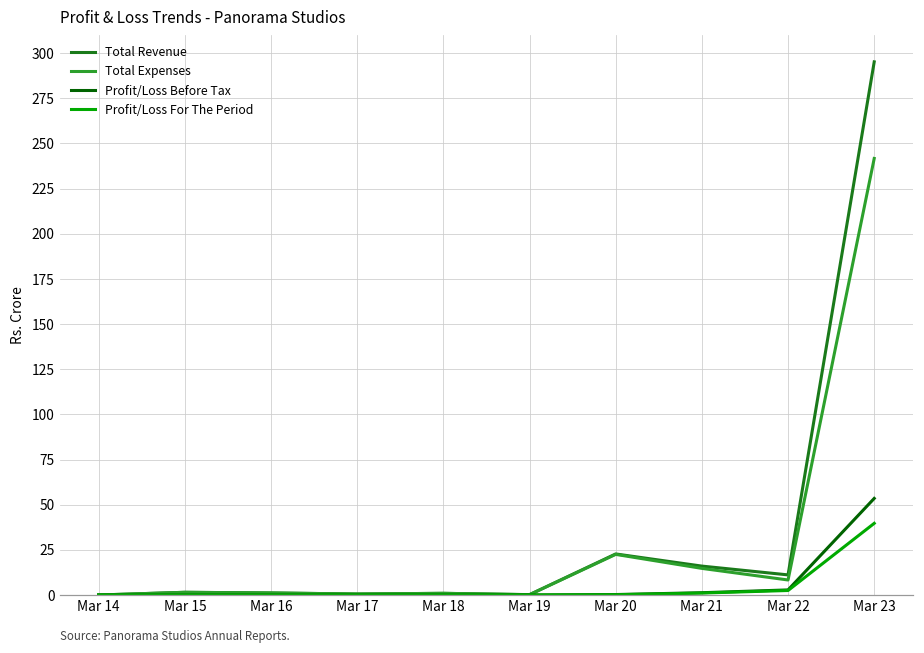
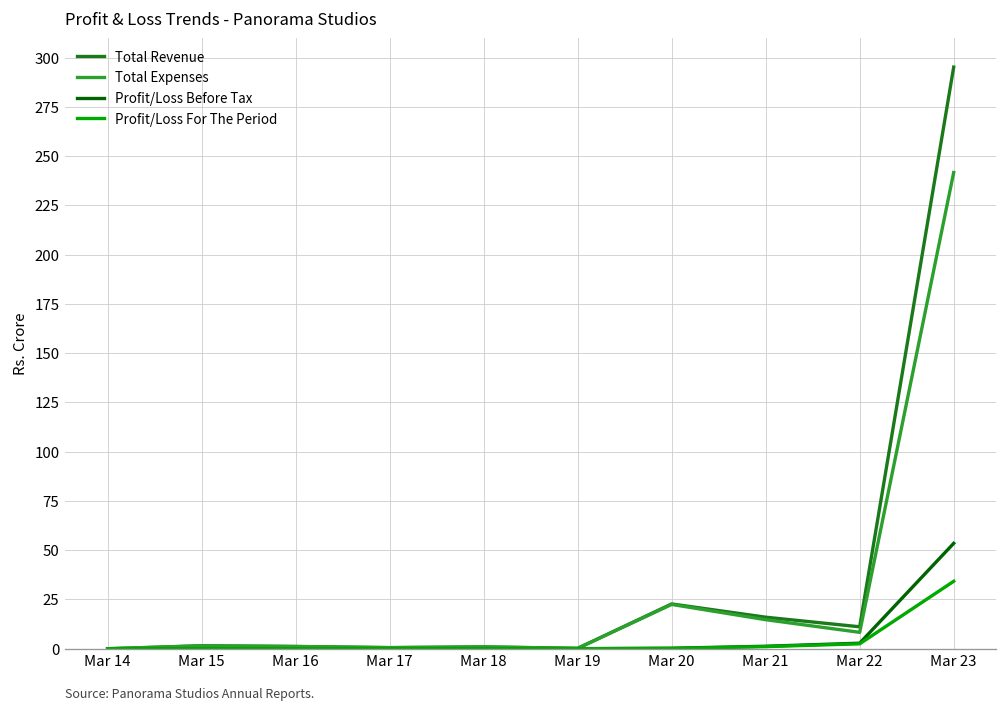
  {
    "Profit/Loss For The Period": {
-     "Mar 23": 40
+     "Mar 23": 34
    }
  }
